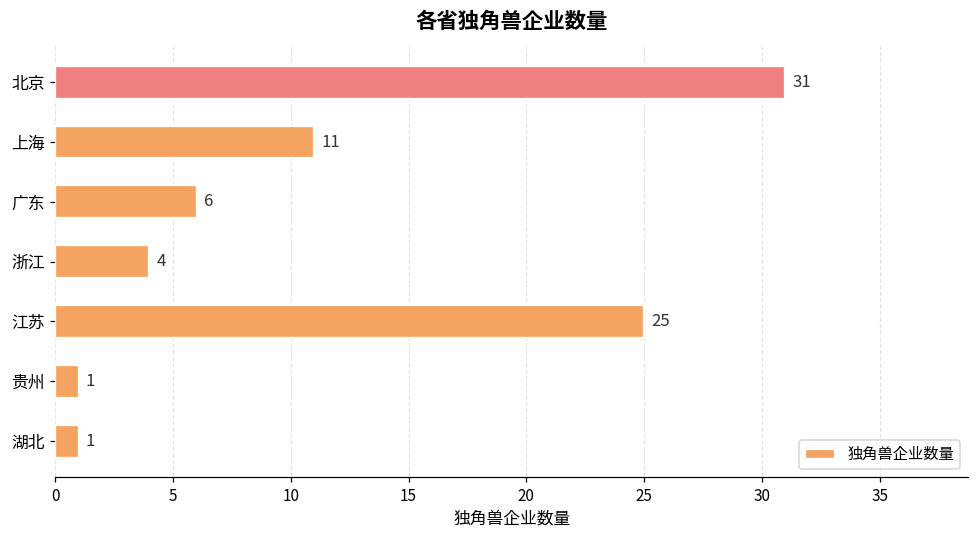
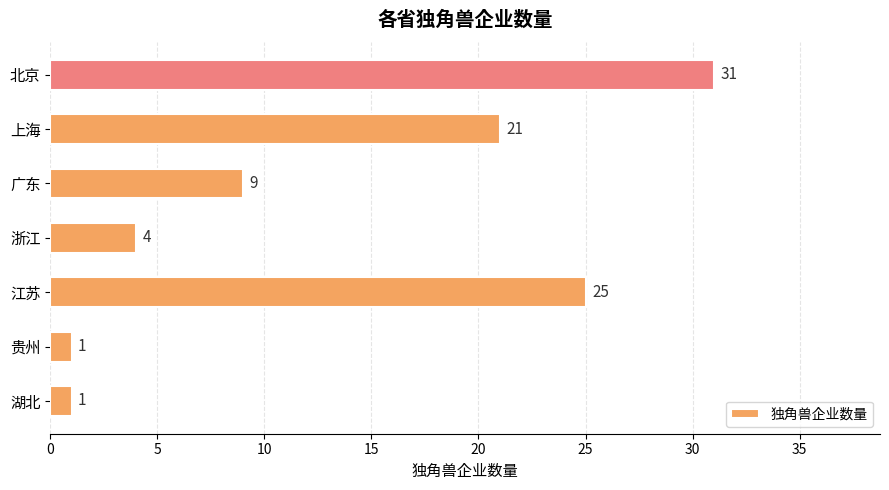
  {
    "北京": 31,
-   "上海": 11,
-   "广东": 6,
+   "上海": 21,
+   "广东": 9,
    "浙江": 4,
    "江苏": 25,
    "贵州": 1,
    "湖北": 1
  }
